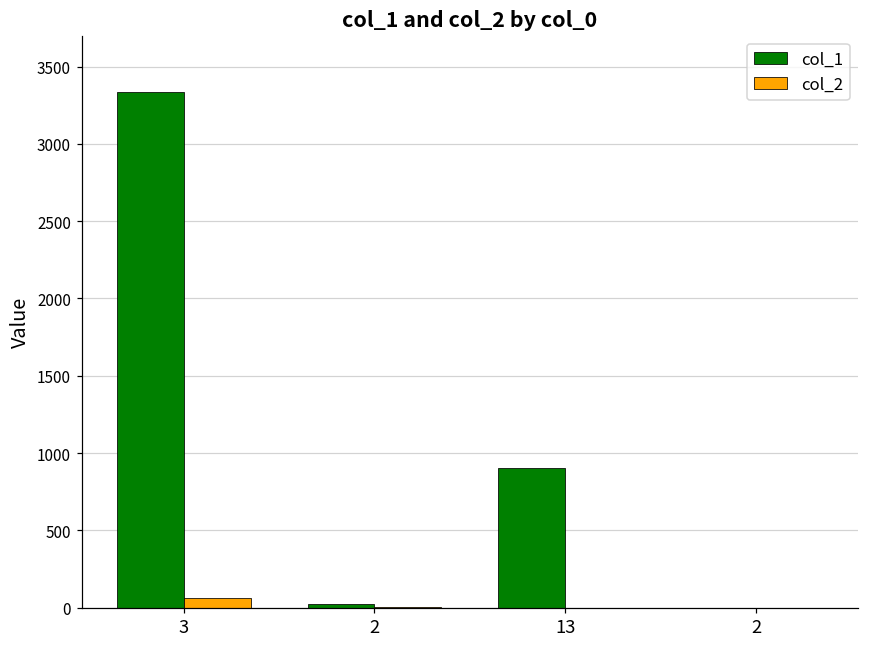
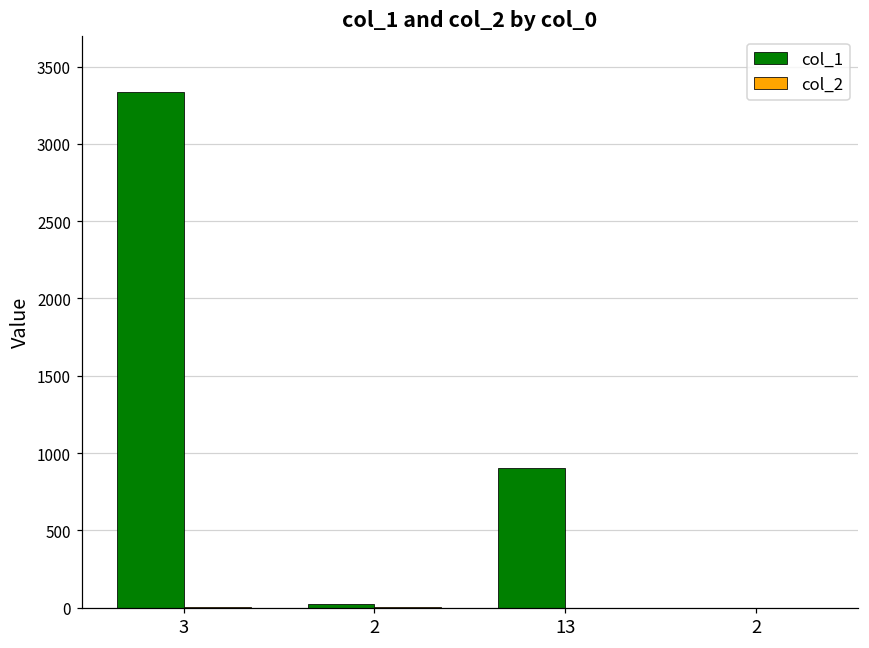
  {
    "col_1": {
      "3": 3330,
      "13": 900
    },
    "col_2": {
-     "3": 60,
+     "3": 0,
      "13": 0
    }
  }
